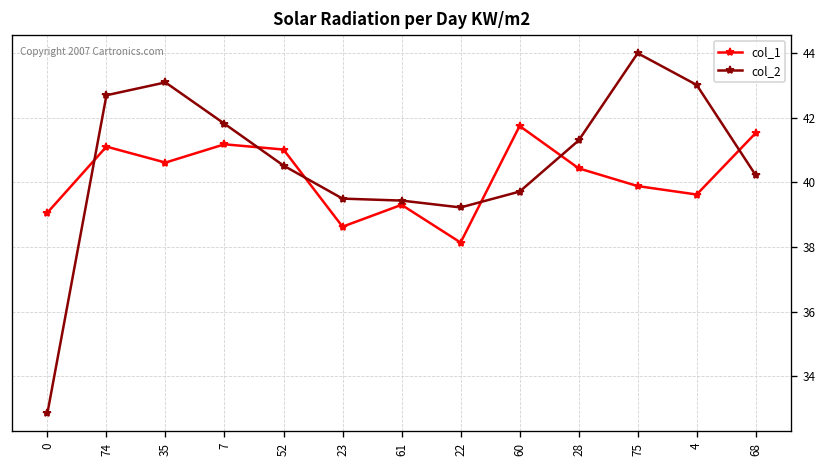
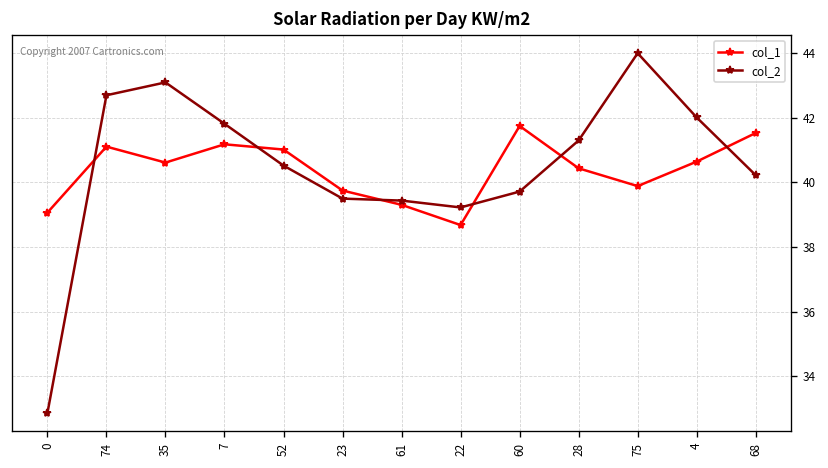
  {
    "col_1": {
      "0": 39.1,
      "74": 41.1,
      "35": 40.6,
      "7": 41.2,
      "52": 41.0,
-     "23": 38.6,
+     "23": 39.8,
      "61": 39.3,
-     "22": 38.1,
+     "22": 38.7,
      "60": 41.8,
      "28": 40.4,
      "75": 39.9,
-     "4": 39.6,
+     "4": 40.6,
      "68": 41.5
    },
    "col_2": {
      "0": 32.9,
      "74": 42.7,
      "7": 41.8,
      "52": 40.5,
      "23": 39.5,
      "61": 39.4,
      "22": 39.2,
      "60": 39.7,
      "28": 41.3,
      "75": 44.0,
-     "4": 43.0,
+     "4": 42.0,
      "68": 40.2
    }
  }
